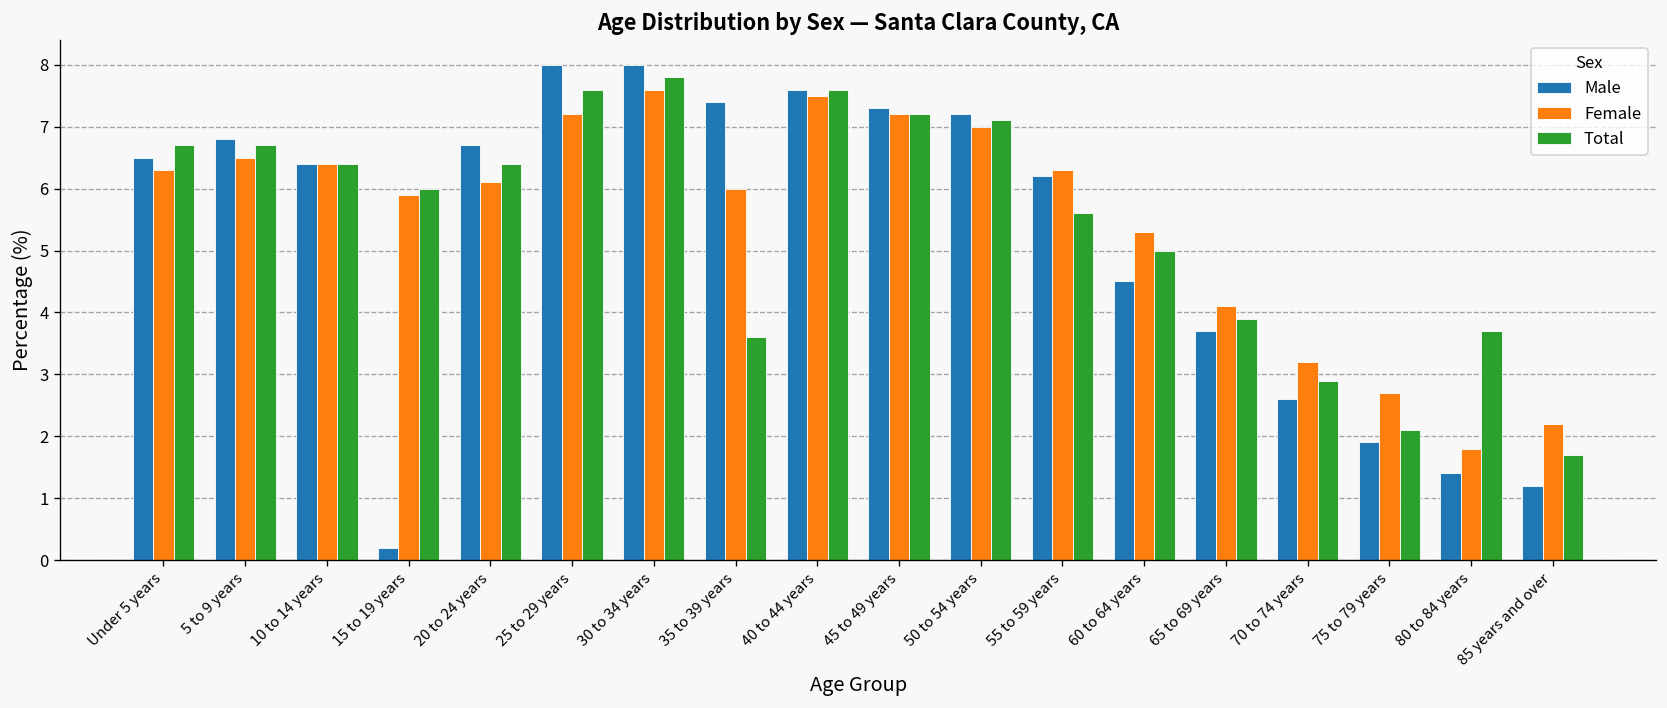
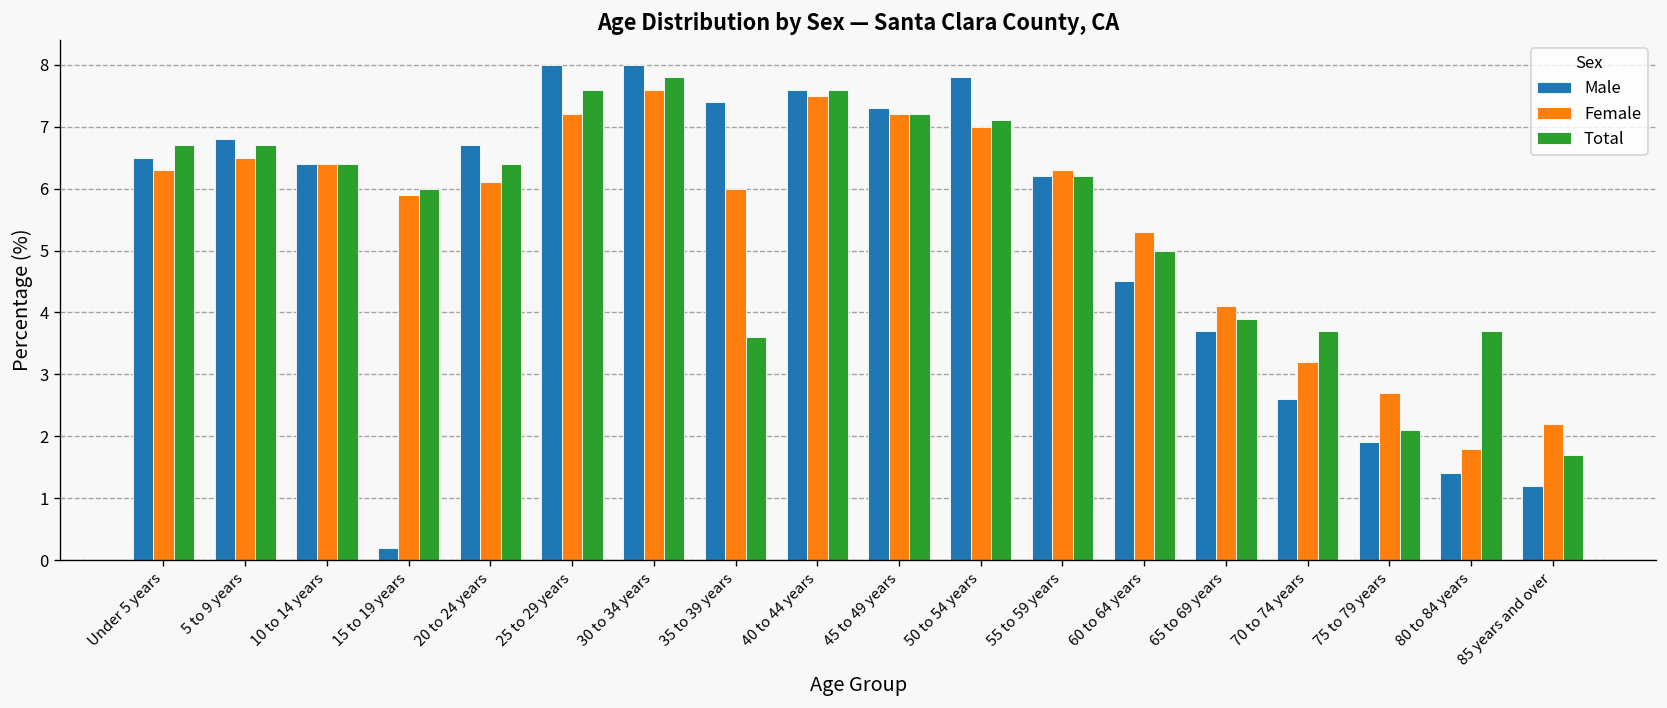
  {
    "Male": {
      "Under 5 years": 6.5,
      "5 to 9 years": 6.8,
      "10 to 14 years": 6.4,
      "15 to 19 years": 0.2,
      "20 to 24 years": 6.7,
      "25 to 29 years": 8.0,
      "30 to 34 years": 8.0,
      "35 to 39 years": 7.4,
      "40 to 44 years": 7.6,
      "45 to 49 years": 7.3,
-     "50 to 54 years": 7.2,
+     "50 to 54 years": 7.8,
      "55 to 59 years": 6.2,
      "60 to 64 years": 4.5,
      "65 to 69 years": 3.7,
      "70 to 74 years": 2.6,
      "75 to 79 years": 1.9,
      "80 to 84 years": 1.4,
      "85 years and over": 1.2
    },
    "Female": {
      "Under 5 years": 6.3,
      "5 to 9 years": 6.5,
      "10 to 14 years": 6.4,
      "15 to 19 years": 5.9,
      "20 to 24 years": 6.1,
      "25 to 29 years": 7.2,
      "30 to 34 years": 7.6,
      "35 to 39 years": 6.0,
      "40 to 44 years": 7.5,
      "45 to 49 years": 7.2,
      "50 to 54 years": 7.0,
      "55 to 59 years": 6.3,
      "60 to 64 years": 5.3,
      "65 to 69 years": 4.1,
      "70 to 74 years": 3.2,
      "75 to 79 years": 2.7,
      "80 to 84 years": 1.8,
      "85 years and over": 2.2
    },
    "Total": {
      "Under 5 years": 6.7,
      "5 to 9 years": 6.7,
      "10 to 14 years": 6.4,
      "15 to 19 years": 6.0,
      "20 to 24 years": 6.4,
      "25 to 29 years": 7.6,
      "30 to 34 years": 7.8,
      "35 to 39 years": 3.6,
      "40 to 44 years": 7.6,
      "45 to 49 years": 7.2,
      "50 to 54 years": 7.1,
-     "55 to 59 years": 5.6,
+     "55 to 59 years": 6.2,
      "60 to 64 years": 5.0,
      "65 to 69 years": 3.9,
-     "70 to 74 years": 2.9,
+     "70 to 74 years": 3.7,
      "75 to 79 years": 2.1,
      "80 to 84 years": 3.7,
      "85 years and over": 1.7
    }
  }
